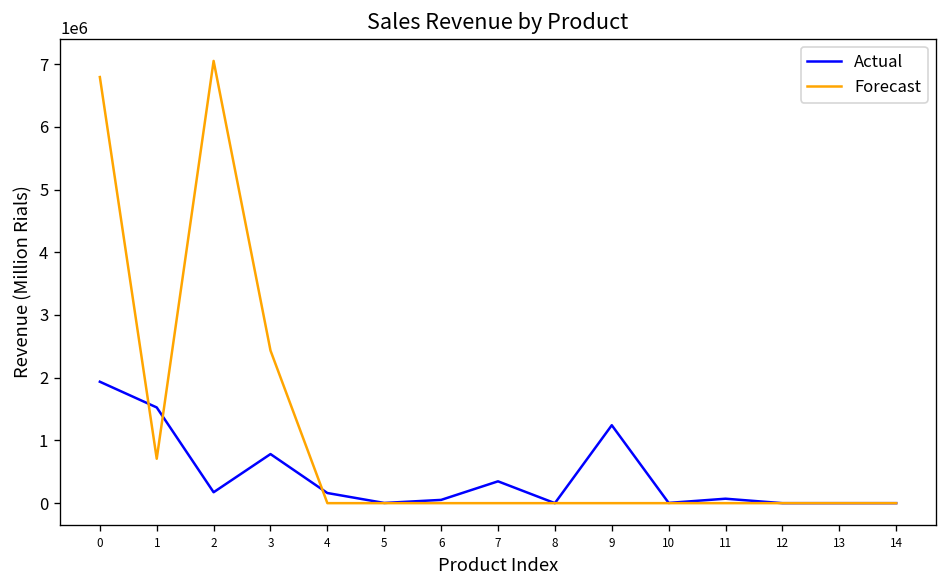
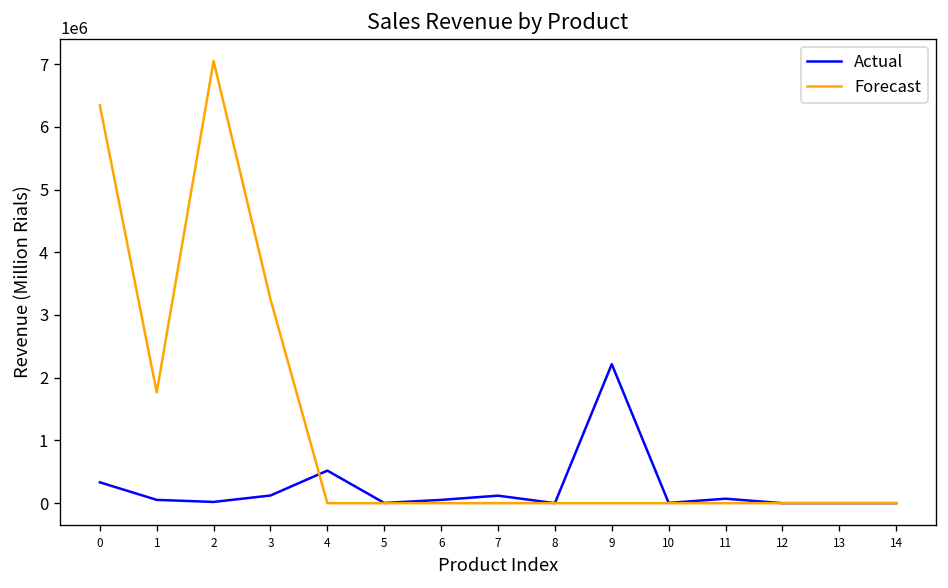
  {
    "Actual": {
-     "0": 1900000,
-     "1": 1500000,
-     "2": 200000,
-     "3": 800000,
-     "4": 200000,
+     "0": 300000,
+     "1": 100000,
+     "2": 0,
+     "3": 100000,
+     "4": 500000,
      "6": 100000,
-     "7": 300000,
-     "9": 1200000,
+     "7": 100000,
+     "9": 2200000,
      "11": 100000
    },
    "Forecast": {
-     "0": 6800000,
-     "1": 700000,
+     "0": 6300000,
+     "1": 1800000,
      "2": 7100000,
-     "3": 2400000,
+     "3": 3300000,
      "4": 0,
      "6": 0,
      "7": 0,
      "9": 0,
      "11": 0
    }
  }
